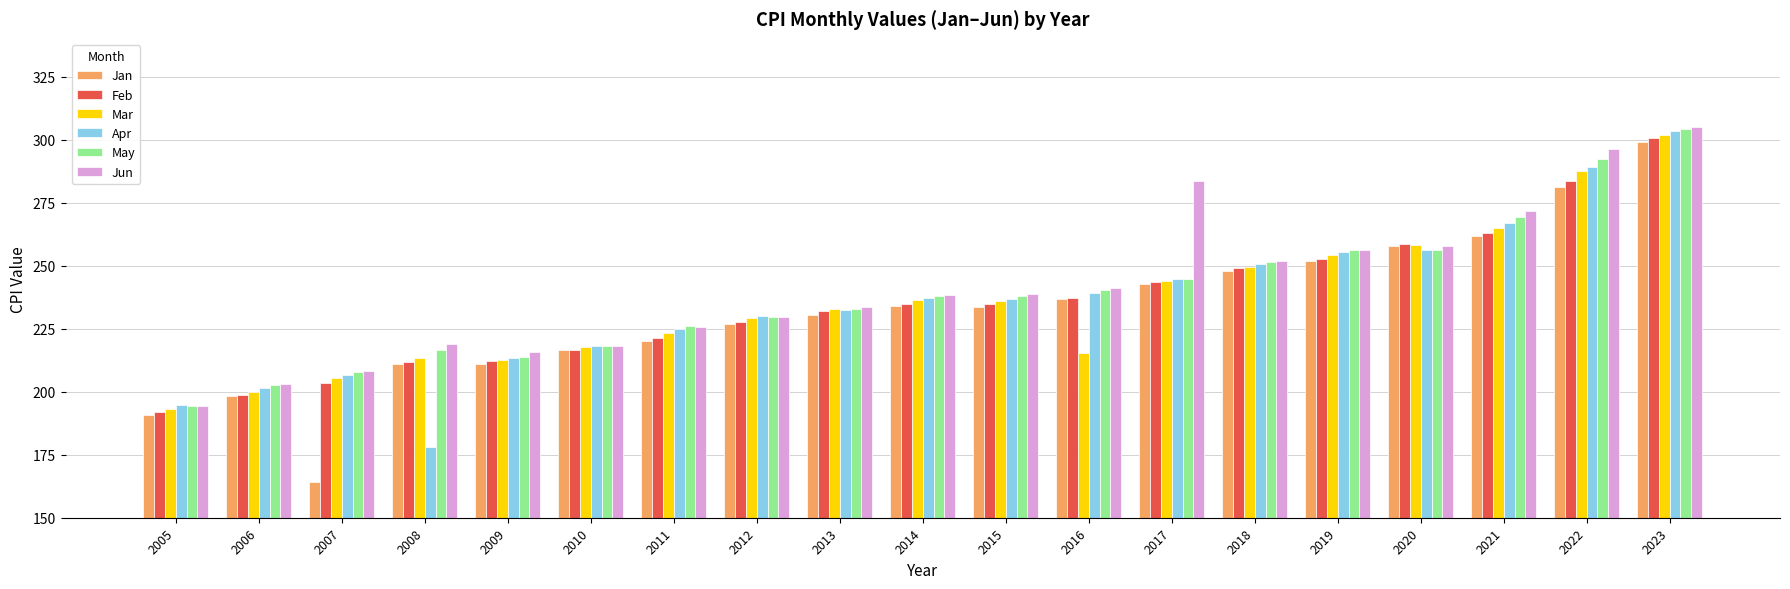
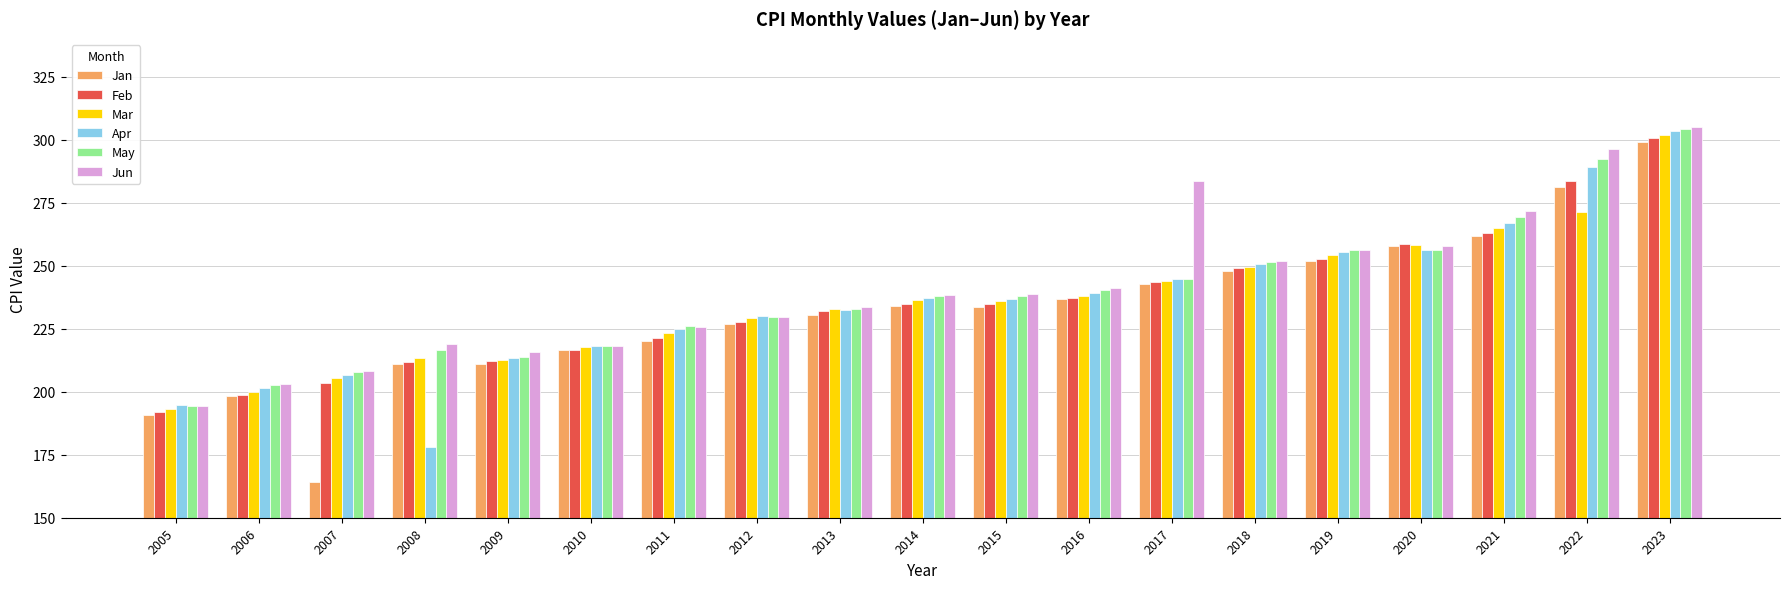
  {
    "Jan": {
      "2005": 191,
      "2006": 198,
      "2007": 164,
      "2008": 211,
      "2009": 211,
      "2010": 217,
      "2011": 220,
      "2012": 227,
      "2013": 230,
      "2014": 234,
      "2015": 234,
      "2016": 237,
      "2017": 243,
      "2018": 248,
      "2019": 252,
      "2020": 258,
      "2021": 262,
      "2022": 281,
      "2023": 299
    },
    "Feb": {
      "2005": 192,
      "2006": 199,
      "2007": 203,
      "2008": 212,
      "2009": 212,
      "2010": 217,
      "2011": 221,
      "2012": 228,
      "2013": 232,
      "2014": 235,
      "2015": 235,
      "2016": 237,
      "2017": 244,
      "2018": 249,
      "2019": 253,
      "2020": 259,
      "2021": 263,
      "2022": 284,
      "2023": 301
    },
    "Mar": {
      "2005": 193,
      "2006": 200,
      "2007": 205,
      "2008": 214,
      "2009": 213,
      "2010": 218,
      "2011": 223,
      "2012": 229,
      "2013": 233,
      "2014": 236,
      "2015": 236,
-     "2016": 215,
+     "2016": 238,
      "2017": 244,
      "2018": 250,
      "2019": 254,
      "2020": 258,
      "2021": 265,
-     "2022": 288,
+     "2022": 271,
      "2023": 302
    },
    "Apr": {
      "2005": 195,
      "2006": 202,
      "2007": 207,
      "2008": 178,
      "2009": 213,
      "2010": 218,
      "2011": 225,
      "2012": 230,
      "2013": 233,
      "2014": 237,
      "2015": 237,
      "2016": 239,
      "2017": 245,
      "2018": 251,
      "2019": 256,
      "2020": 256,
      "2021": 267,
      "2022": 289,
      "2023": 303
    },
    "May": {
      "2005": 194,
      "2006": 203,
      "2007": 208,
      "2008": 217,
      "2009": 214,
      "2010": 218,
      "2011": 226,
      "2012": 230,
      "2013": 233,
      "2014": 238,
      "2015": 238,
      "2016": 240,
      "2017": 245,
      "2018": 252,
      "2019": 256,
      "2020": 256,
      "2021": 269,
      "2022": 292,
      "2023": 304
    },
    "Jun": {
      "2005": 195,
      "2006": 203,
      "2007": 208,
      "2008": 219,
      "2009": 216,
      "2010": 218,
      "2011": 226,
      "2012": 229,
      "2013": 234,
      "2014": 238,
      "2015": 239,
      "2016": 241,
      "2017": 284,
      "2018": 252,
      "2019": 256,
      "2020": 258,
      "2021": 272,
      "2022": 296,
      "2023": 305
    }
  }
